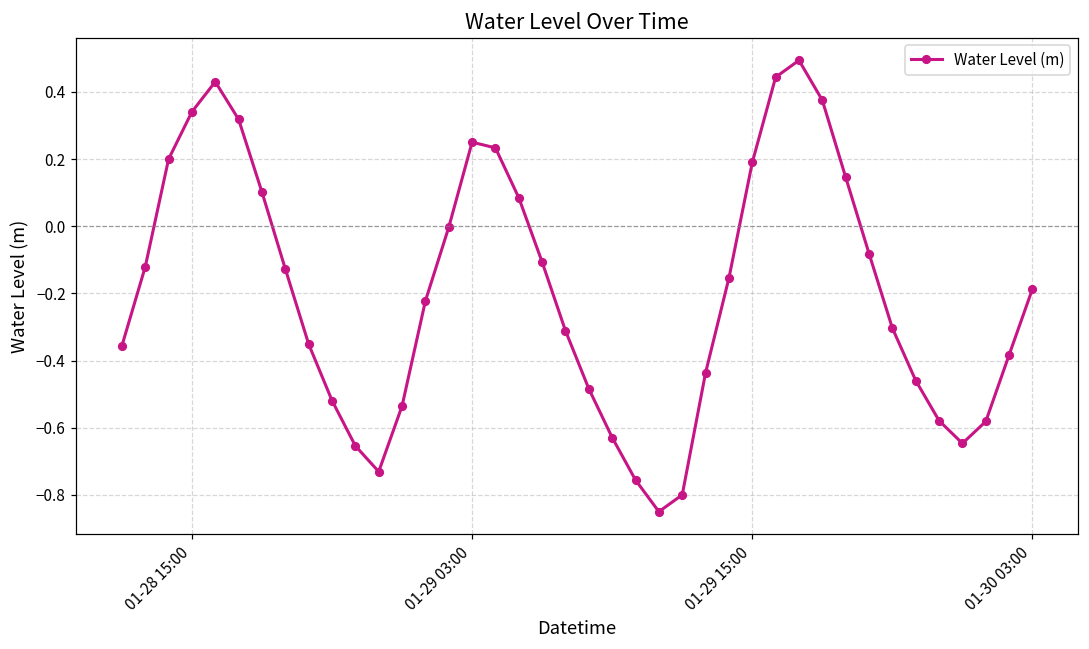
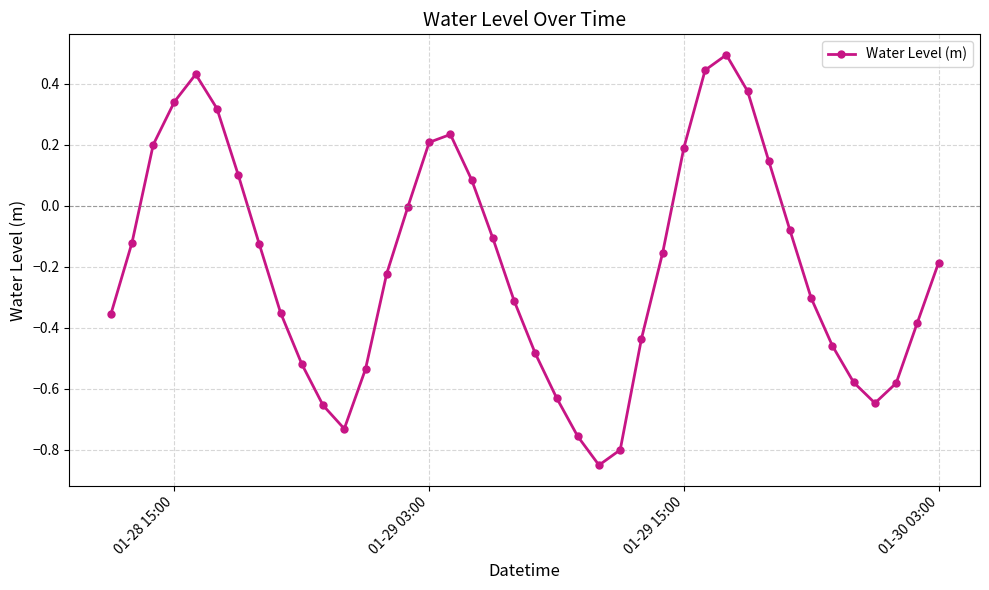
  {
    "01-28 15:00": 0.34,
-   "01-29 03:00": 0.25,
+   "01-29 03:00": 0.21,
    "01-29 15:00": 0.19,
    "01-30 03:00": -0.19
  }
